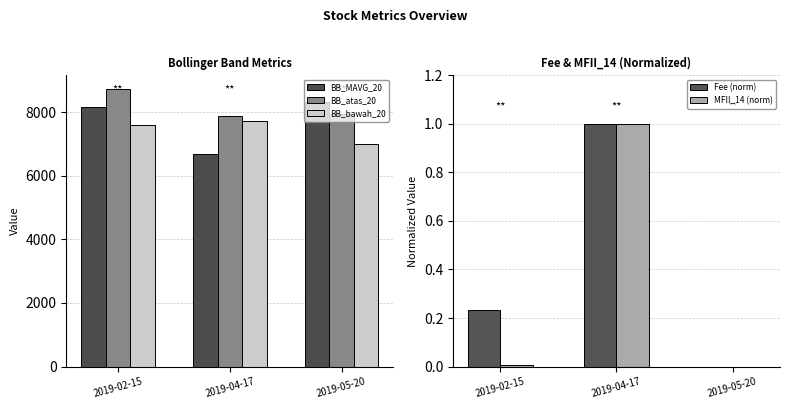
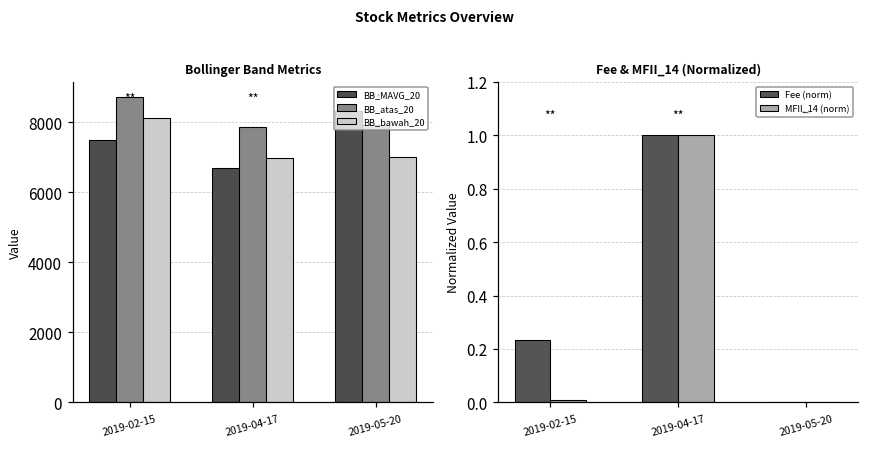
  {
    "Bollinger Band Metrics": {
      "BB_MAVG_20": {
-       "2019-02-15": 8200,
+       "2019-02-15": 7500,
        "2019-04-17": 6700
      },
      "BB_atas_20": {
        "2019-02-15": 8700,
        "2019-04-17": 7900
      },
      "BB_bawah_20": {
-       "2019-02-15": 7600,
-       "2019-04-17": 7700,
+       "2019-02-15": 8100,
+       "2019-04-17": 7000,
        "2019-05-20": 7000
      }
    },
    "Fee & MFII_14 (Normalized)": {
      "Fee (norm)": {
        "2019-02-15": 0.23,
        "2019-04-17": 1.00,
        "2019-05-20": 0.00
      },
      "MFII_14 (norm)": {
        "2019-04-17": 1.00,
        "2019-05-20": 0.00
      }
    }
  }
